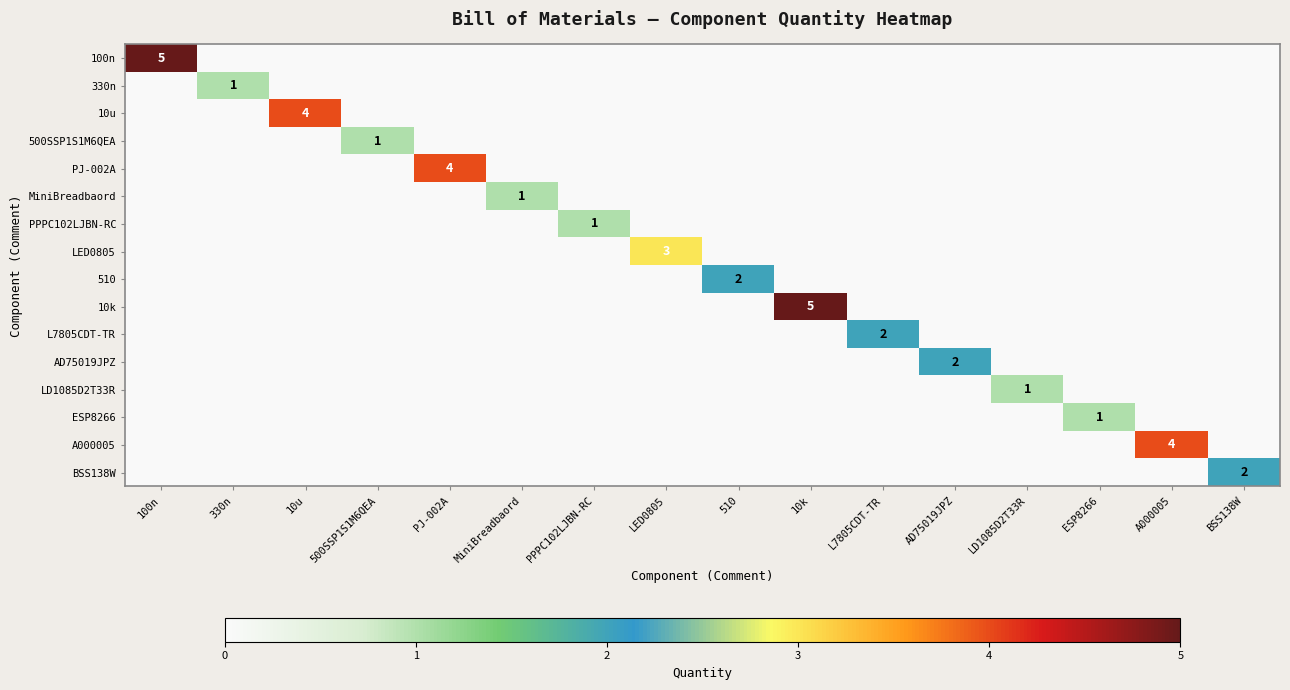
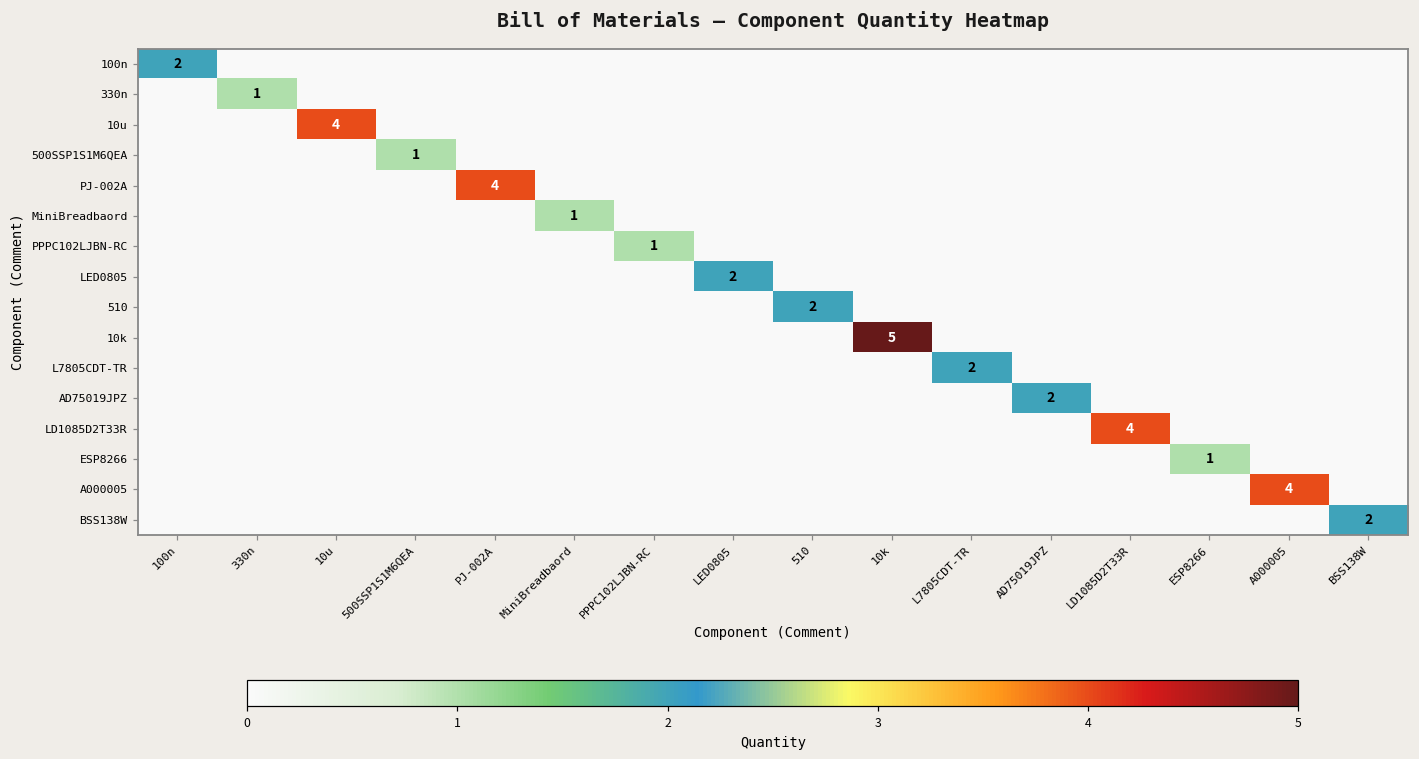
  {
    "100n": {
-     "100n": 5
+     "100n": 2
    },
    "330n": {
      "330n": 1
    },
    "10u": {
      "10u": 4
    },
    "500SSP1S1M6QEA": {
      "500SSP1S1M6QEA": 1
    },
    "PJ-002A": {
      "PJ-002A": 4
    },
    "MiniBreadbaord": {
      "MiniBreadbaord": 1
    },
    "PPPC102LJBN-RC": {
      "PPPC102LJBN-RC": 1
    },
    "LED0805": {
-     "LED0805": 3
+     "LED0805": 2
    },
    "510": {
      "510": 2
    },
    "10k": {
      "10k": 5
    },
    "L7805CDT-TR": {
      "L7805CDT-TR": 2
    },
    "AD75019JPZ": {
      "AD75019JPZ": 2
    },
    "LD1085D2T33R": {
-     "LD1085D2T33R": 1
+     "LD1085D2T33R": 4
    },
    "ESP8266": {
      "ESP8266": 1
    },
    "A000005": {
      "A000005": 4
    },
    "BSS138W": {
      "BSS138W": 2
    }
  }
